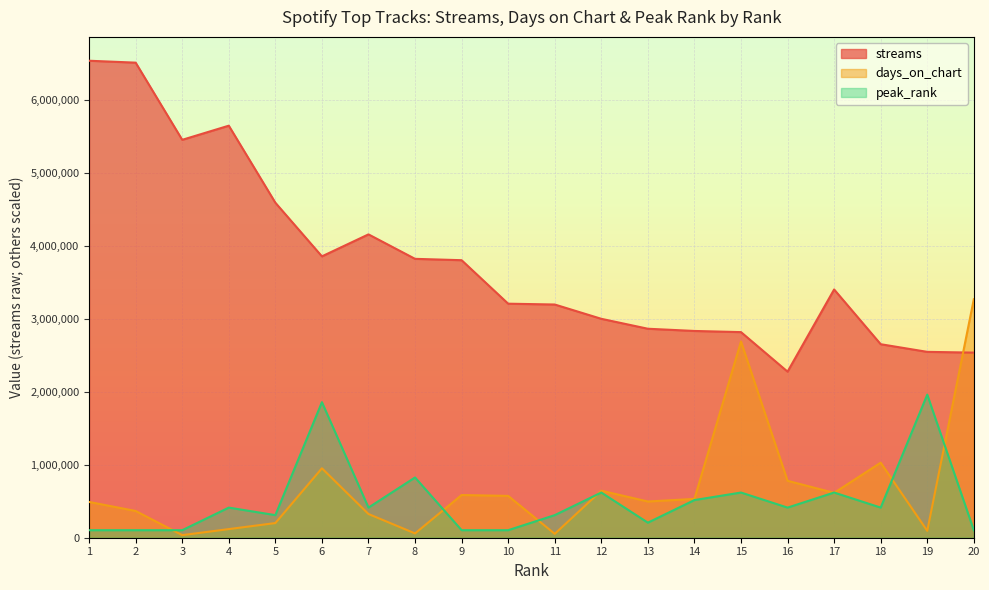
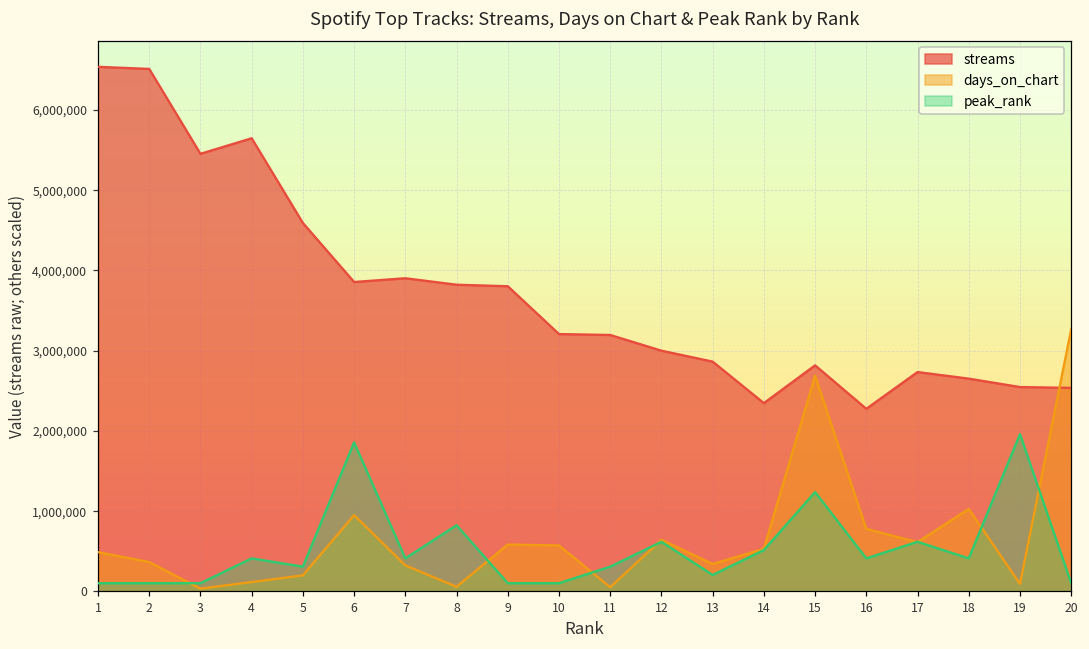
  {
    "streams": {
      "1": "6,500,000",
      "2": "6,500,000",
      "3": "5,500,000",
      "4": "5,600,000",
      "5": "4,600,000",
      "6": "3,900,000",
-     "7": "4,200,000",
+     "7": "3,900,000",
      "8": "3,800,000",
      "9": "3,800,000",
      "10": "3,200,000",
      "11": "3,200,000",
      "12": "3,000,000",
      "13": "2,900,000",
-     "14": "2,800,000",
+     "14": "2,300,000",
      "15": "2,800,000",
      "16": "2,300,000",
-     "17": "3,400,000",
+     "17": "2,700,000",
      "18": "2,700,000",
      "19": "2,500,000",
      "20": "2,500,000"
    },
    "days_on_chart": {
      "1": "500,000",
      "2": "400,000",
      "3": "0",
      "4": "100,000",
      "5": "200,000",
      "6": "1,000,000",
      "7": "300,000",
      "8": "100,000",
      "9": "600,000",
      "10": "600,000",
      "11": "100,000",
-     "13": "500,000",
+     "13": "300,000",
      "15": "2,700,000",
      "16": "800,000",
      "18": "1,000,000",
      "19": "100,000",
      "20": "3,300,000"
    },
    "peak_rank": {
      "1": "100,000",
      "2": "100,000",
      "3": "100,000",
      "4": "400,000",
      "5": "300,000",
      "6": "1,900,000",
      "7": "400,000",
      "8": "800,000",
      "9": "100,000",
      "10": "100,000",
      "11": "300,000",
      "13": "200,000",
-     "15": "600,000",
+     "15": "1,200,000",
      "16": "400,000",
      "18": "400,000",
      "19": "2,000,000",
      "20": "100,000"
    }
  }
